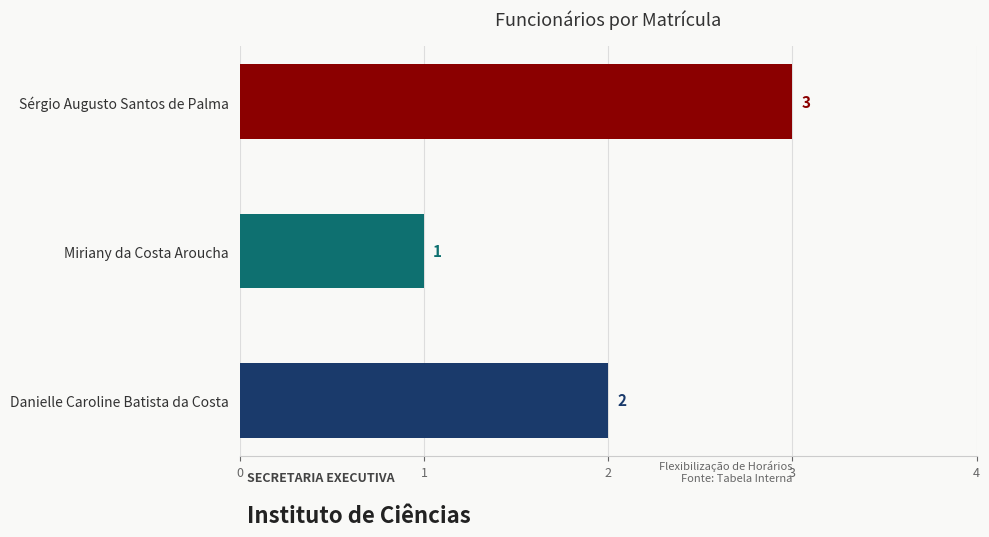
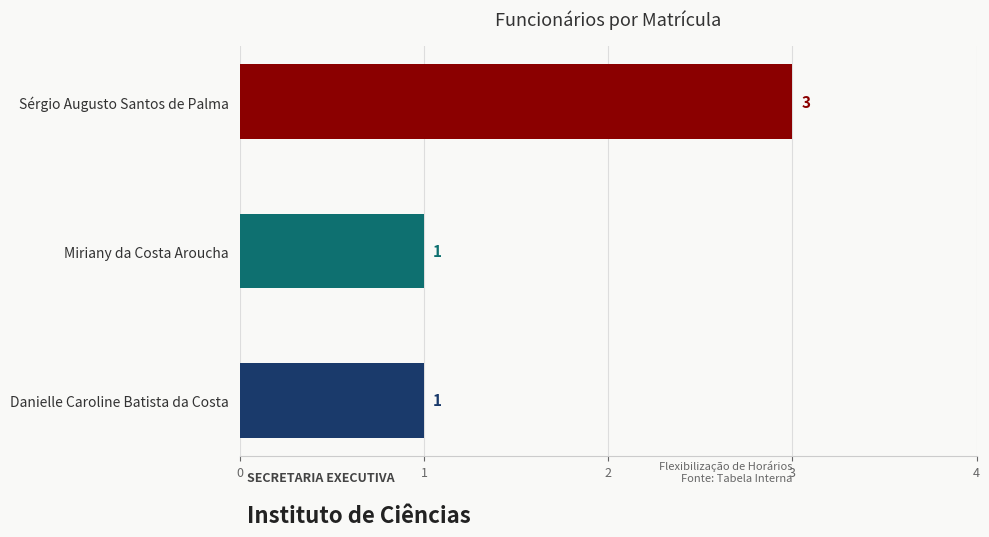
  {
    "Sérgio Augusto Santos de Palma": 3,
    "Miriany da Costa Aroucha": 1,
-   "Danielle Caroline Batista da Costa": 2
+   "Danielle Caroline Batista da Costa": 1
  }
